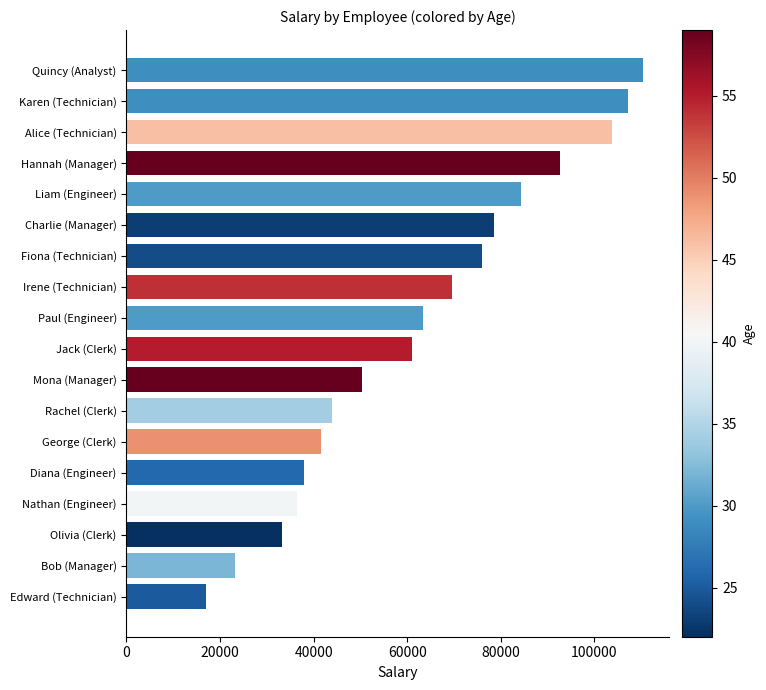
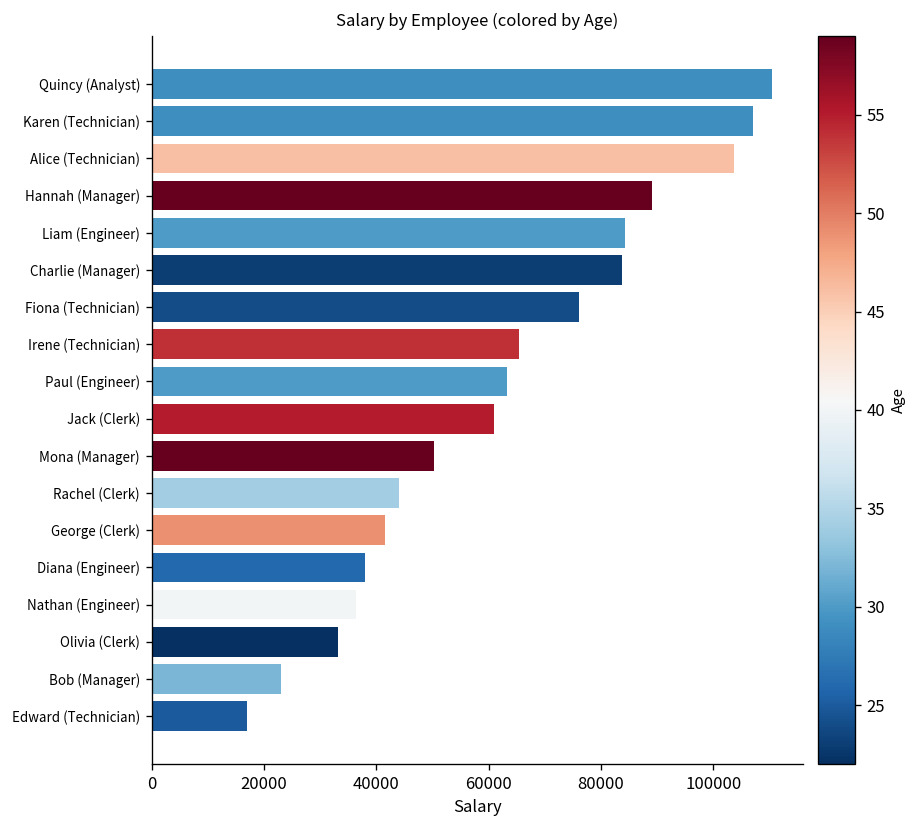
  {
    "Quincy (Analyst)": 110000,
    "Karen (Technician)": 107000,
    "Alice (Technician)": 104000,
-   "Hannah (Manager)": 93000,
+   "Hannah (Manager)": 89000,
    "Liam (Engineer)": 84000,
-   "Charlie (Manager)": 79000,
+   "Charlie (Manager)": 84000,
    "Fiona (Technician)": 76000,
-   "Irene (Technician)": 70000,
+   "Irene (Technician)": 65000,
    "Paul (Engineer)": 63000,
    "Jack (Clerk)": 61000,
    "Mona (Manager)": 50000,
    "Rachel (Clerk)": 44000,
    "George (Clerk)": 42000,
    "Diana (Engineer)": 38000,
    "Nathan (Engineer)": 36000,
    "Olivia (Clerk)": 33000,
    "Bob (Manager)": 23000,
    "Edward (Technician)": 17000
  }
